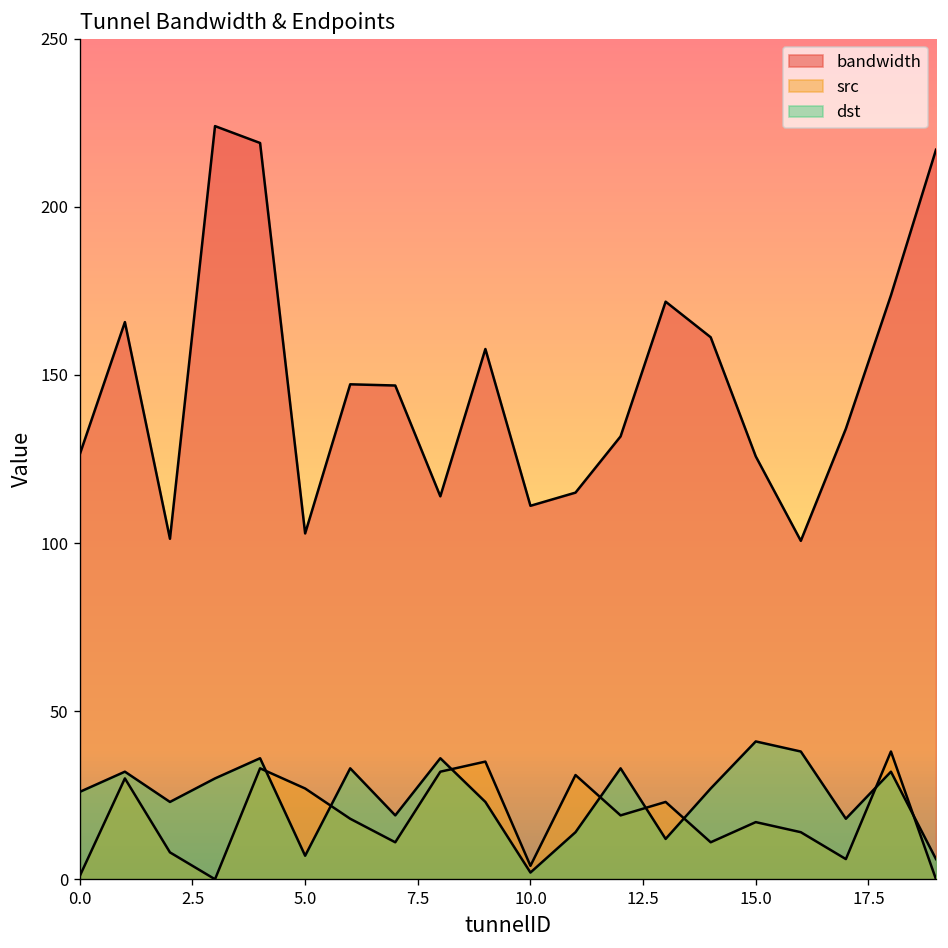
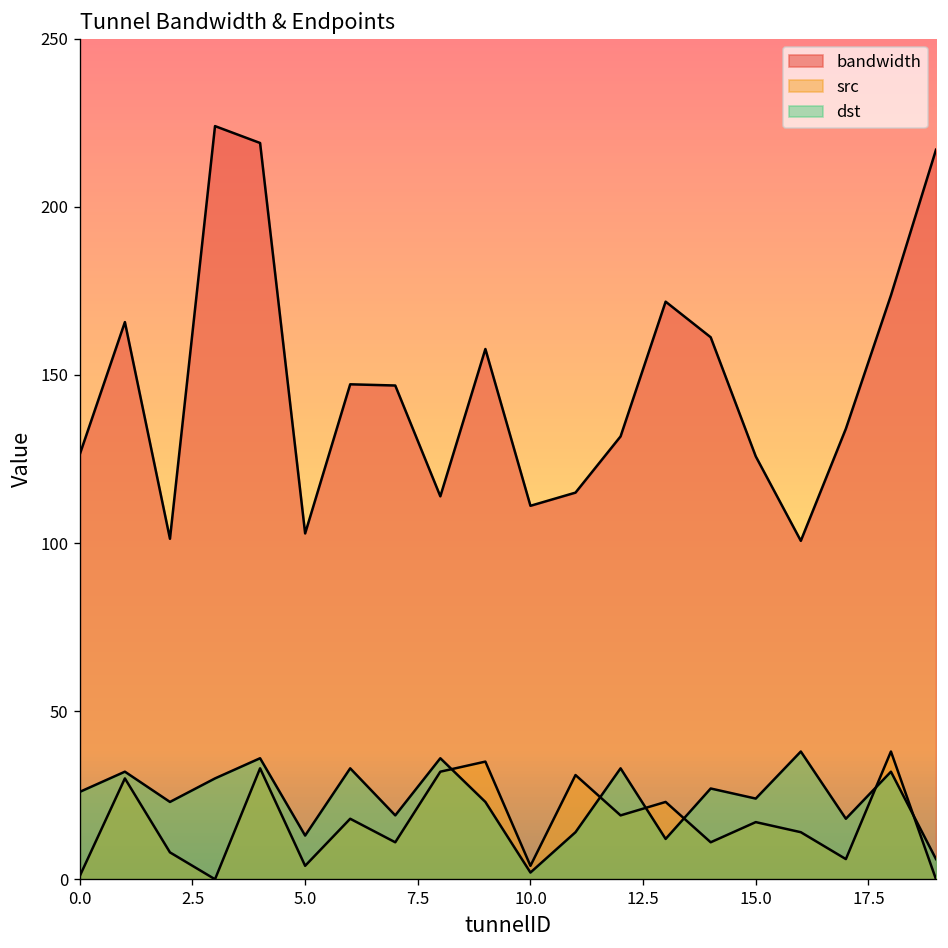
  {
    "bandwidth": {
      "0.0": 126,
      "5.0": 103,
      "10.0": 111,
      "15.0": 126
    },
    "src": {
      "0.0": 1,
-     "5.0": 27,
+     "5.0": 4,
      "10.0": 4,
      "15.0": 17
    },
    "dst": {
      "0.0": 26,
-     "5.0": 7,
+     "5.0": 13,
      "10.0": 2,
-     "15.0": 41
+     "15.0": 24
    }
  }
